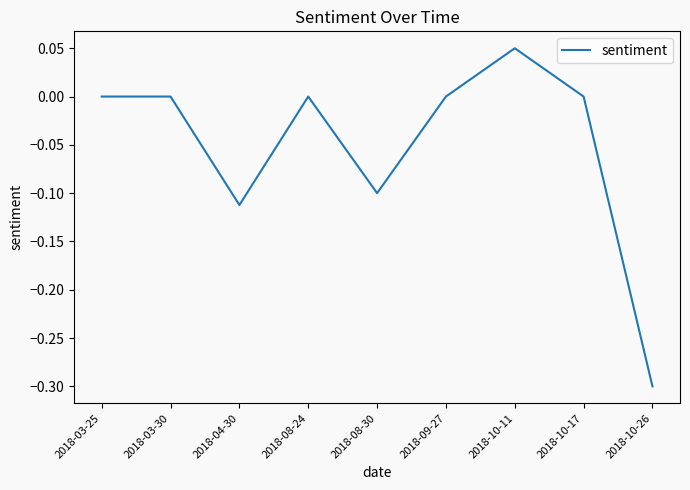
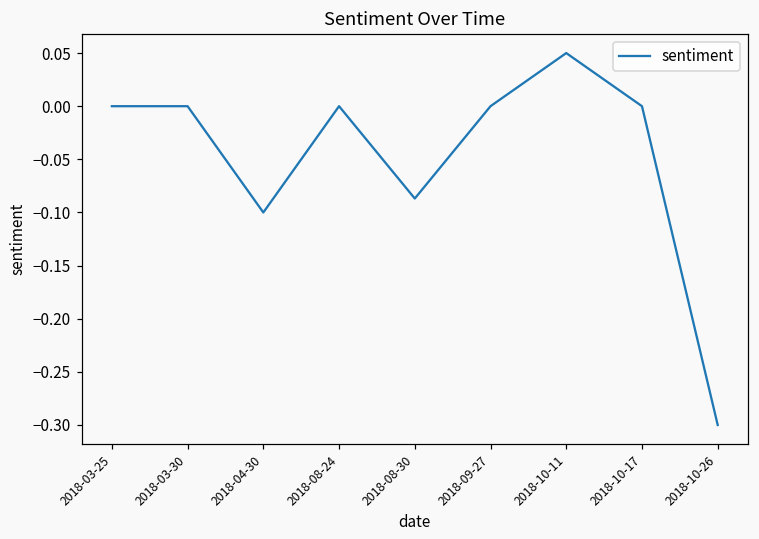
  {
    "2018-03-25": 0.00,
    "2018-03-30": 0.00,
-   "2018-04-30": -0.11,
+   "2018-04-30": -0.10,
    "2018-08-24": 0.00,
-   "2018-08-30": -0.10,
+   "2018-08-30": -0.09,
    "2018-09-27": 0.00,
    "2018-10-11": 0.05,
    "2018-10-17": 0.00,
    "2018-10-26": -0.30
  }
